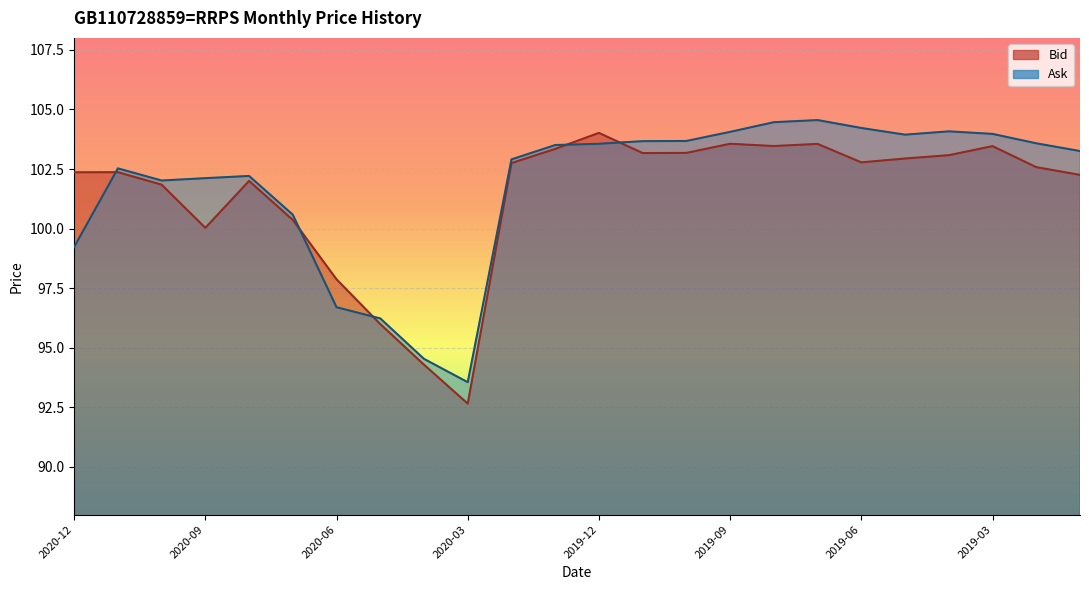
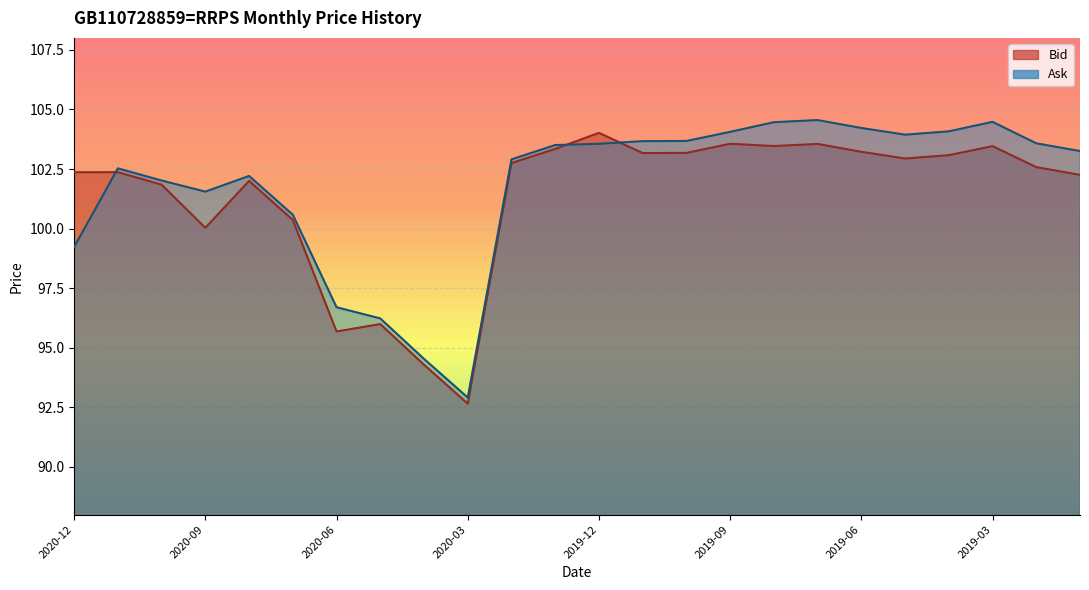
  {
    "Bid": {
      "2020-12": 102.4,
      "2020-09": 100.0,
-     "2020-06": 97.9,
+     "2020-06": 95.7,
      "2020-03": 92.7,
      "2019-12": 104.0,
      "2019-09": 103.6,
-     "2019-06": 102.8,
+     "2019-06": 103.2,
      "2019-03": 103.5
    },
    "Ask": {
      "2020-12": 99.2,
-     "2020-09": 102.1,
+     "2020-09": 101.6,
      "2020-06": 96.7,
-     "2020-03": 93.6,
+     "2020-03": 92.9,
      "2019-12": 103.6,
      "2019-09": 104.1,
      "2019-06": 104.2,
-     "2019-03": 104.0
+     "2019-03": 104.5
    }
  }
